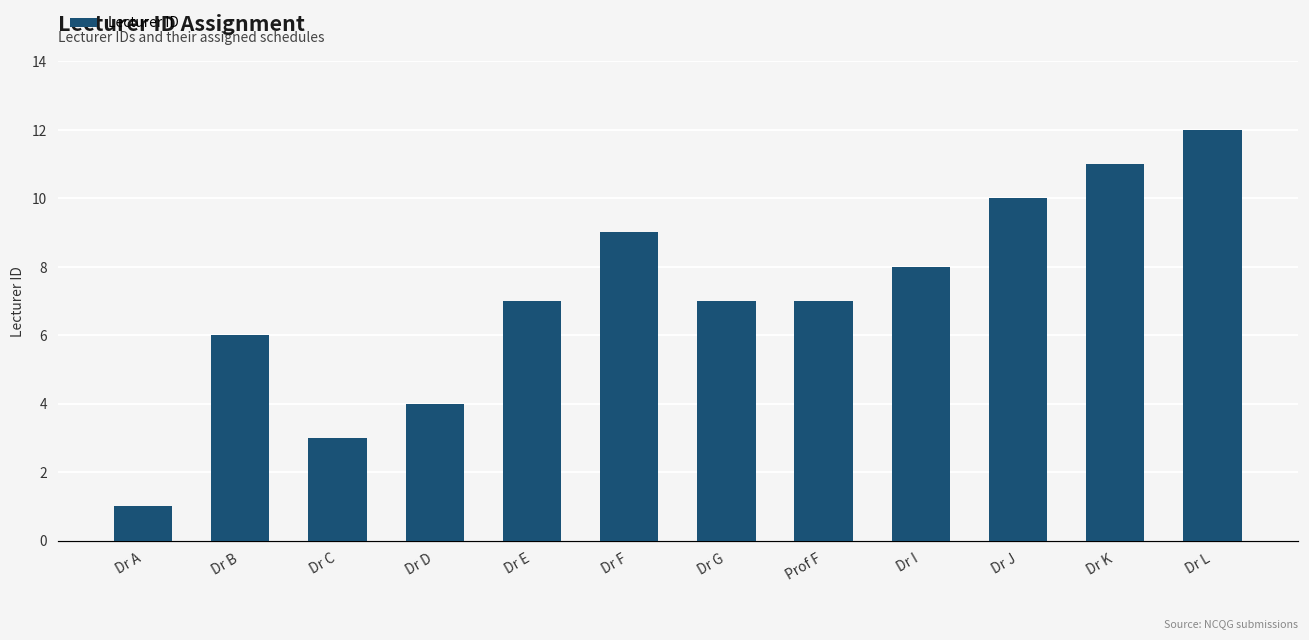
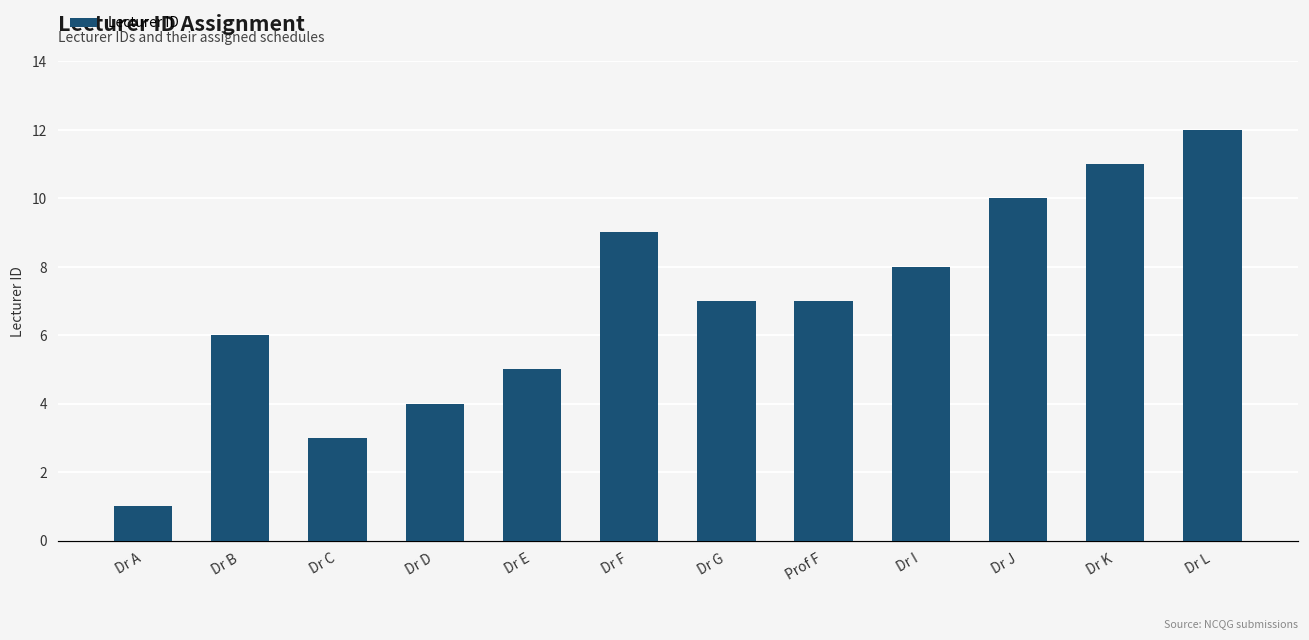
  {
    "Dr A": 1,
    "Dr B": 6,
    "Dr C": 3,
    "Dr D": 4,
-   "Dr E": 7,
+   "Dr E": 5,
    "Dr F": 9,
    "Dr G": 7,
    "Prof F": 7,
    "Dr I": 8,
    "Dr J": 10,
    "Dr K": 11,
    "Dr L": 12
  }
